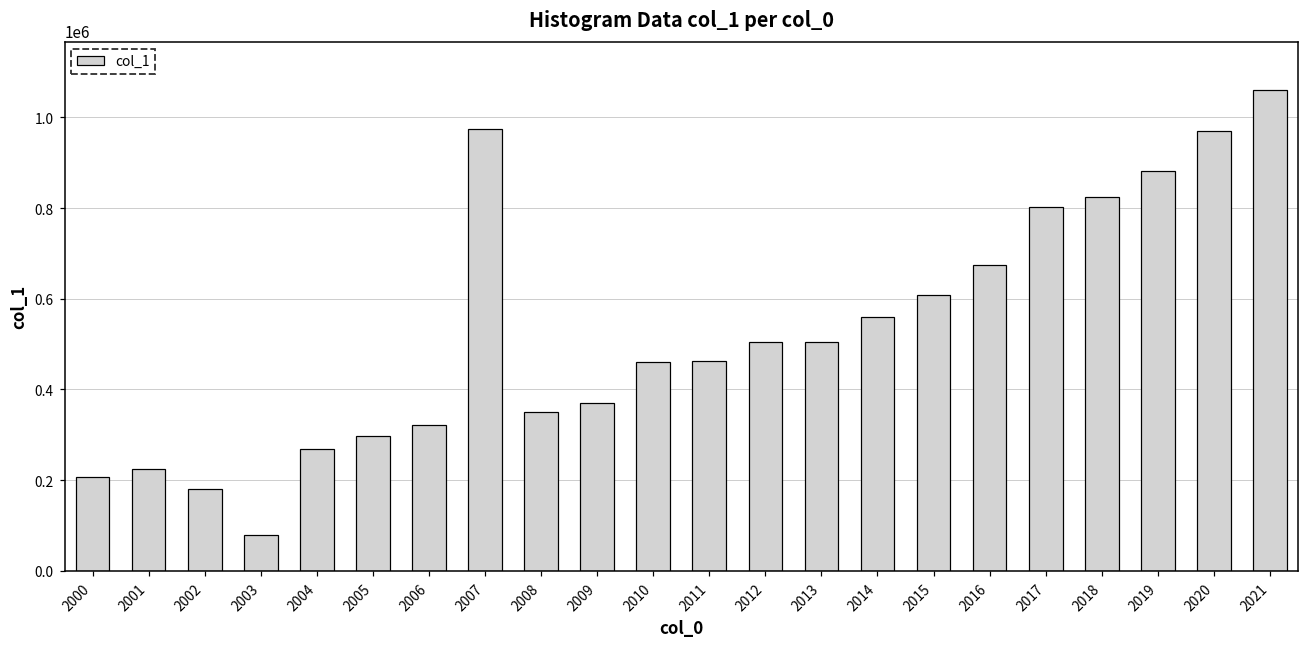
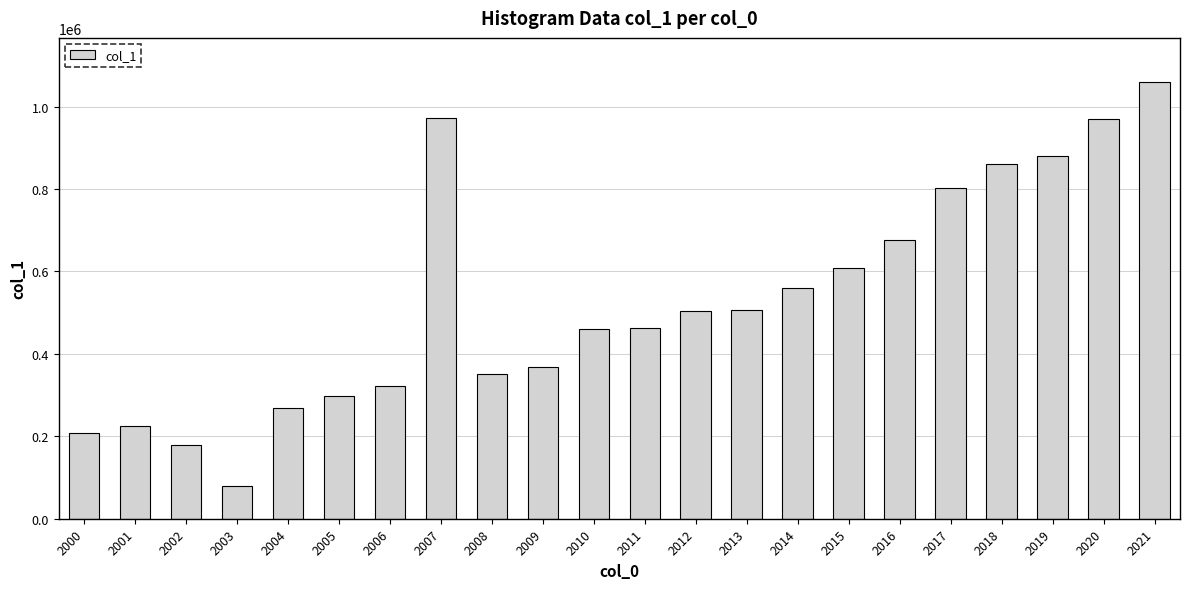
  {
    "2000": 210000,
    "2001": 220000,
    "2002": 180000,
    "2003": 80000,
    "2004": 270000,
    "2005": 300000,
    "2006": 320000,
    "2007": 970000,
    "2008": 350000,
    "2009": 370000,
    "2010": 460000,
    "2011": 460000,
    "2012": 500000,
    "2013": 510000,
    "2014": 560000,
    "2015": 610000,
    "2016": 680000,
    "2017": 800000,
-   "2018": 820000,
+   "2018": 860000,
    "2019": 880000,
    "2020": 970000,
    "2021": 1060000
  }
